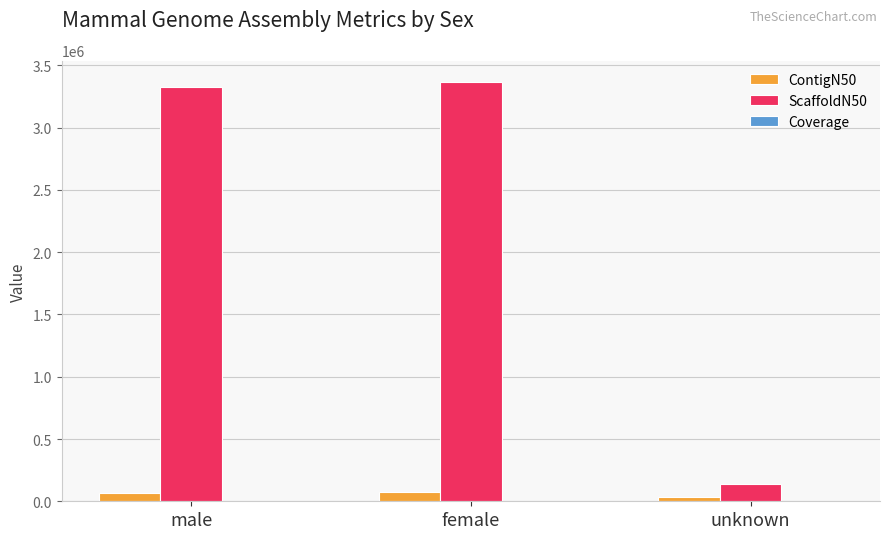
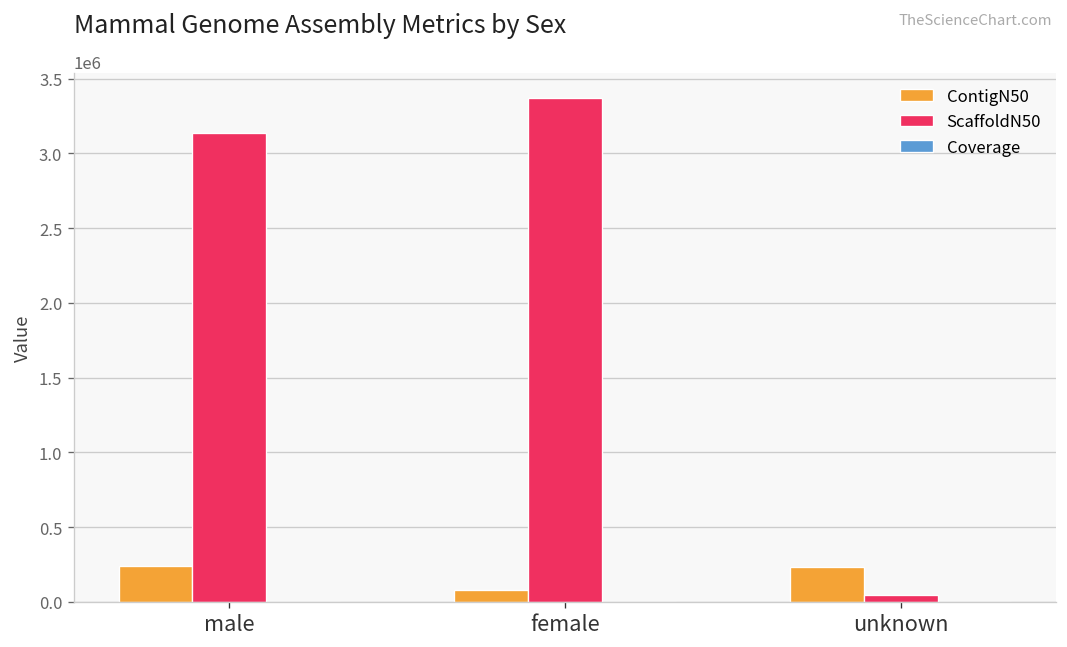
  {
    "ContigN50": {
-     "male": 60000,
+     "male": 240000,
      "female": 80000,
-     "unknown": 30000
+     "unknown": 230000
    },
    "ScaffoldN50": {
-     "male": 3330000,
+     "male": 3140000,
      "female": 3370000,
-     "unknown": 140000
+     "unknown": 50000
    }
  }
